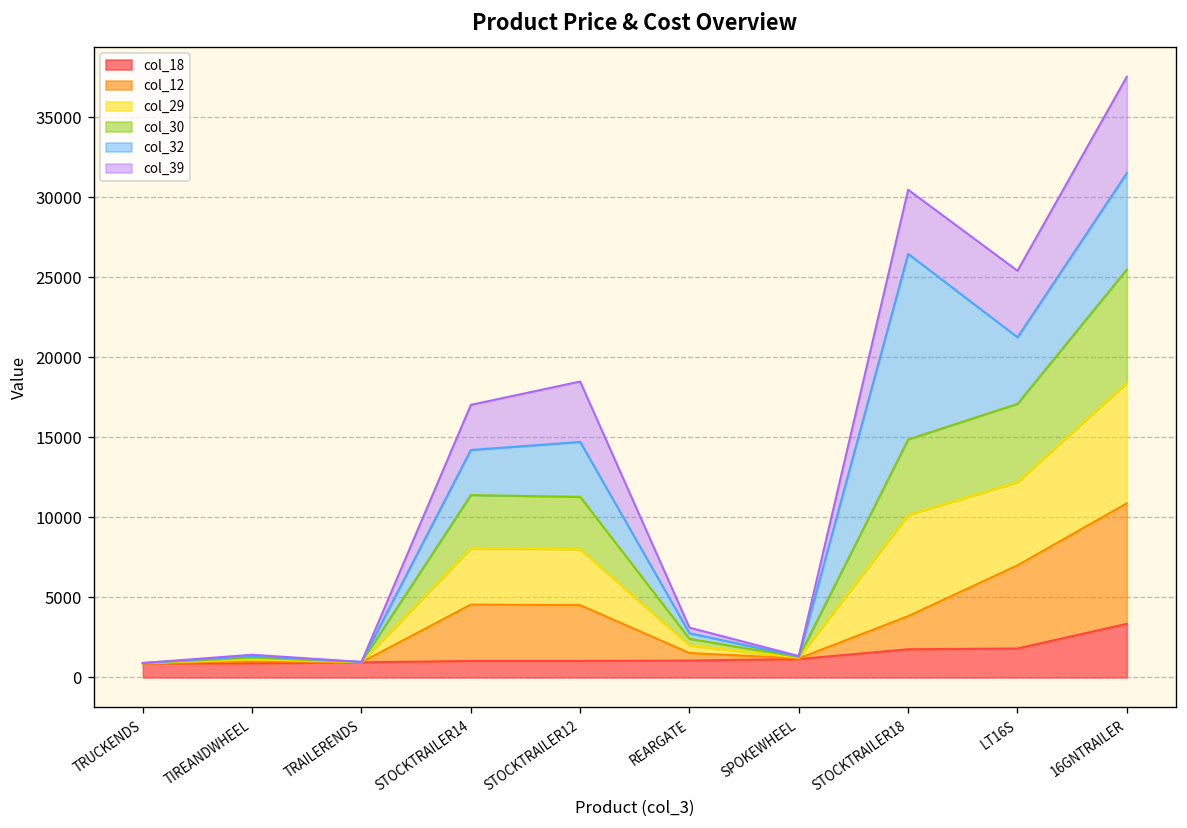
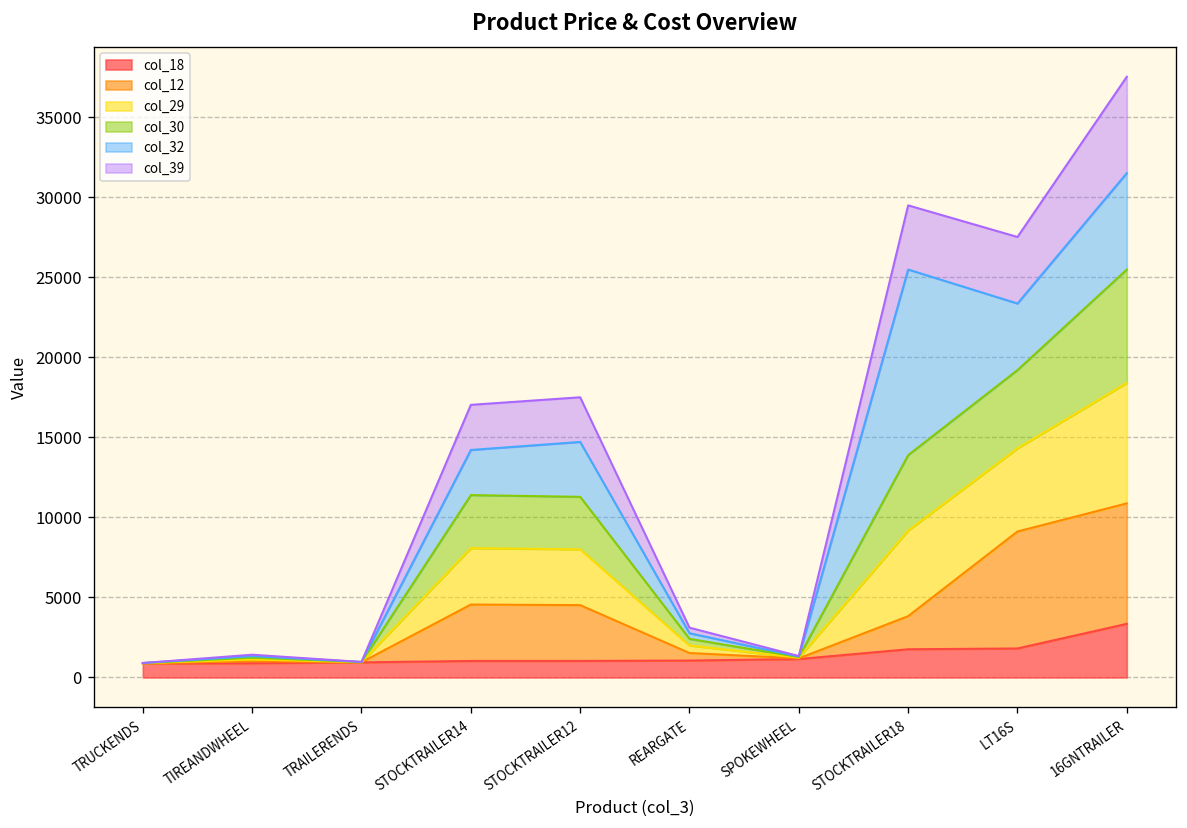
  {
    "col_18": {
      "STOCKTRAILER14": 1000,
      "STOCKTRAILER12": 1000,
      "REARGATE": 1100,
      "STOCKTRAILER18": 1800,
      "LT16S": 1800,
      "16GNTRAILER": 3300
    },
    "col_12": {
      "STOCKTRAILER14": 3500,
      "STOCKTRAILER12": 3500,
      "REARGATE": 500,
      "STOCKTRAILER18": 2100,
-     "LT16S": 5200,
+     "LT16S": 7300,
      "16GNTRAILER": 7500
    },
    "col_29": {
      "STOCKTRAILER14": 3500,
      "STOCKTRAILER12": 3500,
      "REARGATE": 500,
-     "STOCKTRAILER18": 6300,
+     "STOCKTRAILER18": 5300,
      "LT16S": 5200,
      "16GNTRAILER": 7500
    },
    "col_30": {
      "STOCKTRAILER14": 3300,
      "STOCKTRAILER12": 3300,
      "REARGATE": 400,
      "STOCKTRAILER18": 4700,
      "LT16S": 4900,
      "16GNTRAILER": 7100
    },
    "col_32": {
      "STOCKTRAILER14": 2800,
      "STOCKTRAILER12": 3400,
      "REARGATE": 400,
      "STOCKTRAILER18": 11600,
      "LT16S": 4200,
      "16GNTRAILER": 6000
    },
    "col_39": {
      "STOCKTRAILER14": 2800,
-     "STOCKTRAILER12": 3800,
+     "STOCKTRAILER12": 2800,
      "REARGATE": 400,
      "STOCKTRAILER18": 4000,
      "LT16S": 4200,
      "16GNTRAILER": 6000
    }
  }
